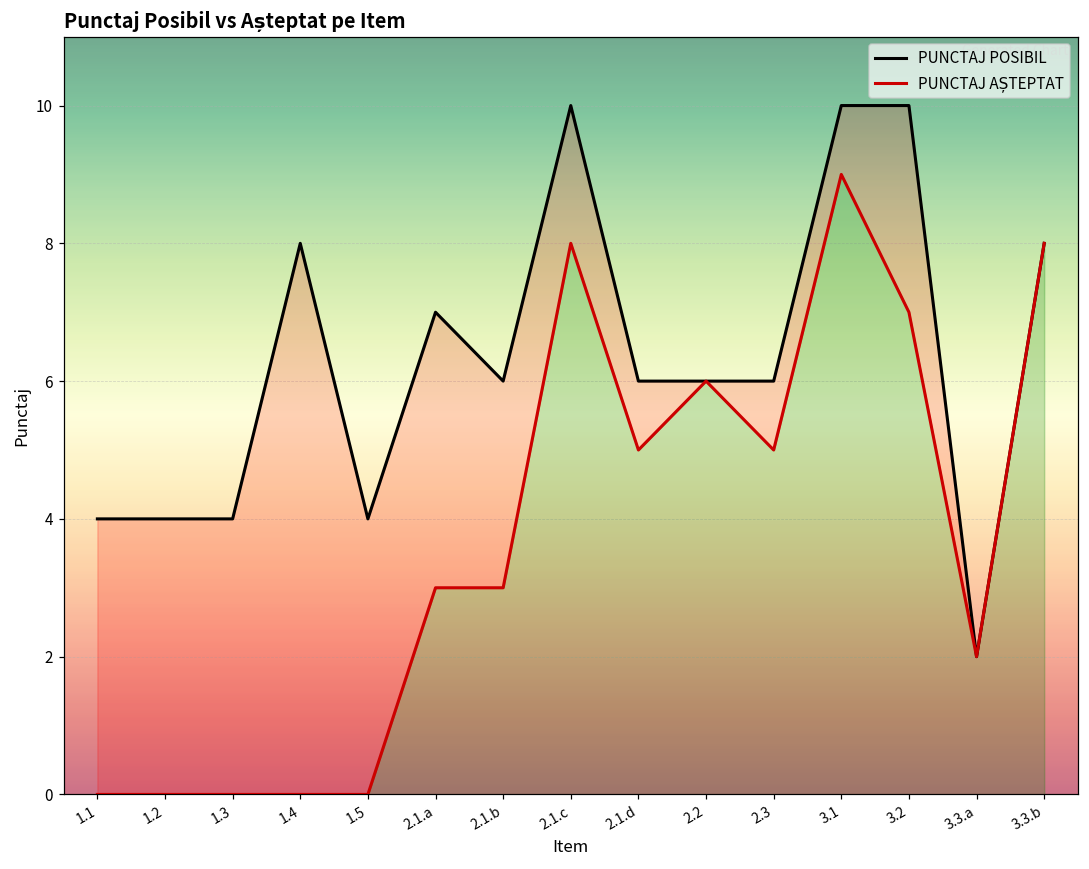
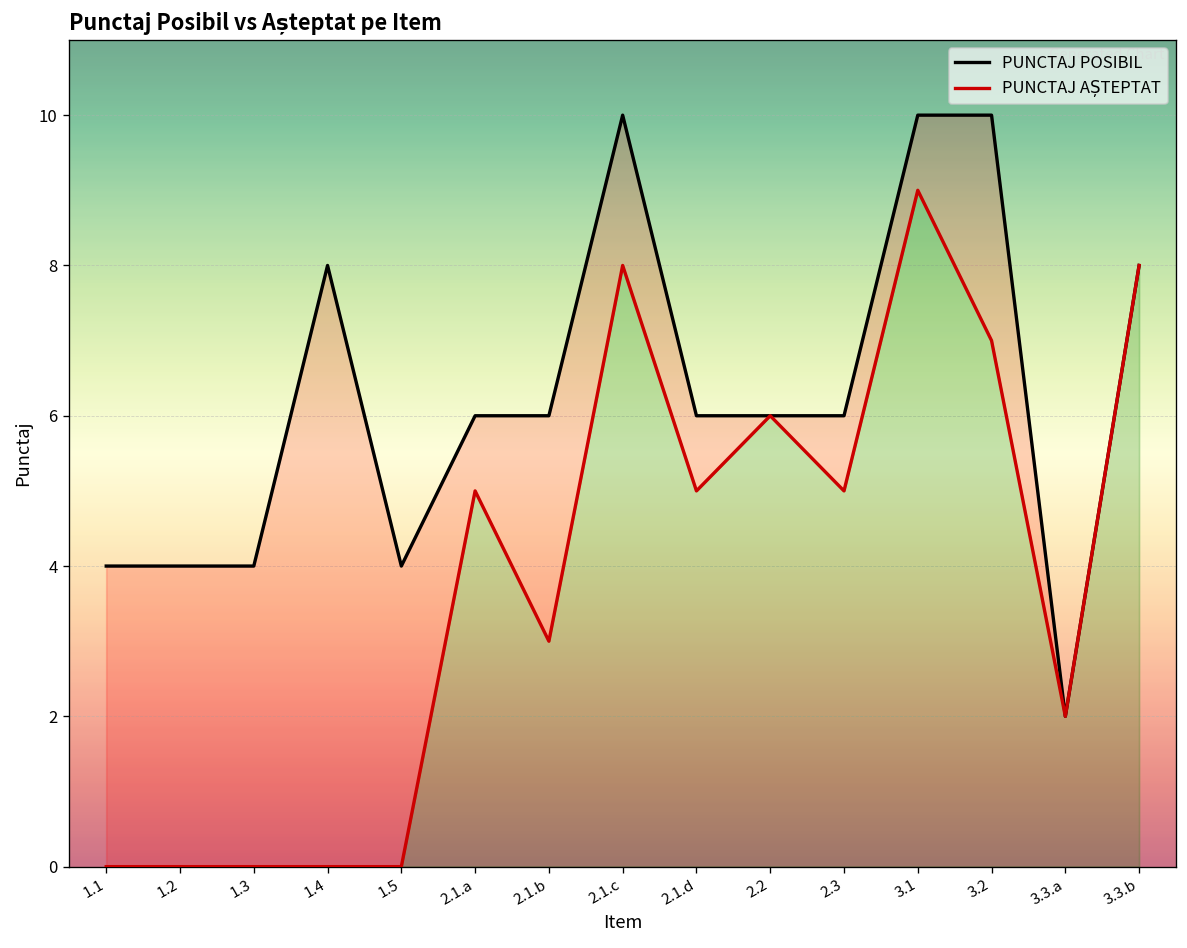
  {
    "PUNCTAJ POSIBIL": {
      "1.1": 4,
      "1.2": 4,
      "1.3": 4,
      "1.4": 8,
      "1.5": 4,
-     "2.1.a": 7,
+     "2.1.a": 6,
      "2.1.b": 6,
      "2.1.c": 10,
      "2.1.d": 6,
      "2.3": 6,
      "3.1": 10,
      "3.2": 10
    },
    "PUNCTAJ AȘTEPTAT": {
      "1.1": 0,
      "1.2": 0,
      "1.3": 0,
      "1.4": 0,
      "1.5": 0,
-     "2.1.a": 3,
+     "2.1.a": 5,
      "2.1.b": 3,
      "2.1.c": 8,
      "2.1.d": 5,
      "2.3": 5,
      "3.1": 9,
      "3.2": 7
    }
  }
